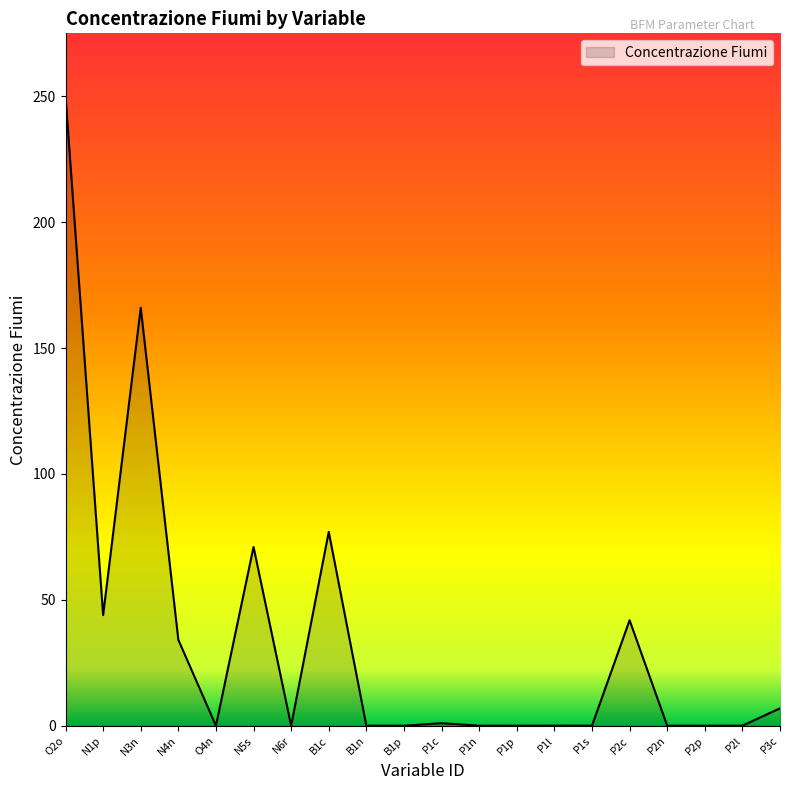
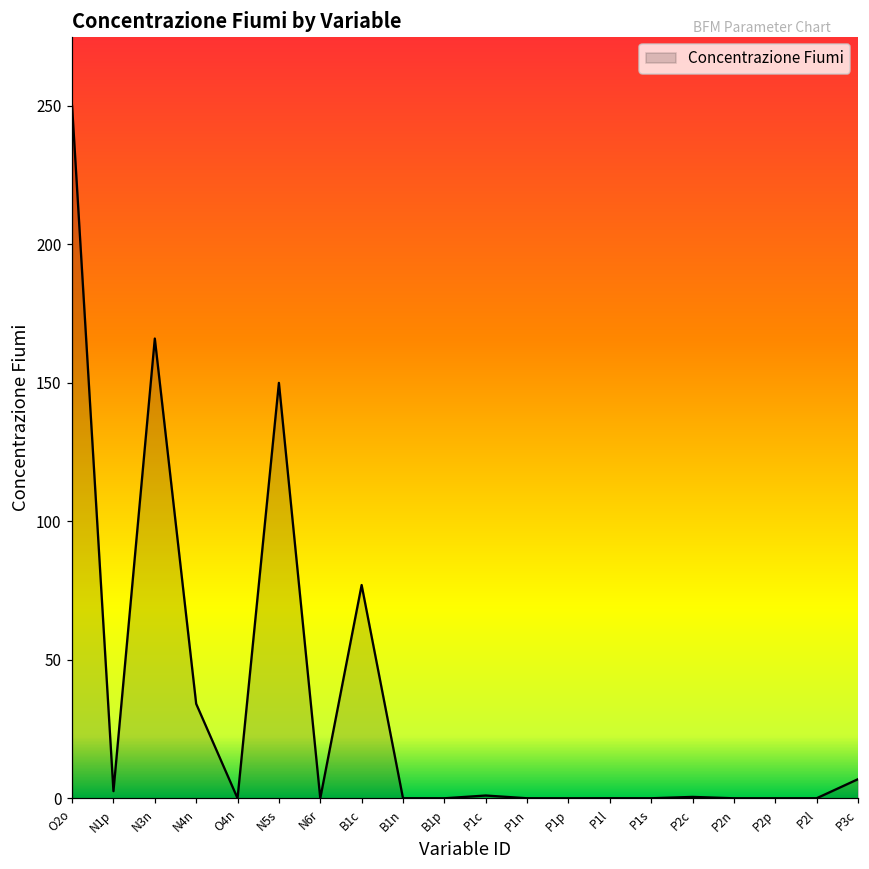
  {
    "O2o": 250,
-   "N1p": 44,
+   "N1p": 3,
    "N3n": 166,
    "N4n": 34,
    "O4n": 0,
-   "N5s": 71,
+   "N5s": 150,
    "N6r": 0,
    "B1c": 77,
    "B1n": 0,
    "B1p": 0,
    "P1c": 1,
    "P1n": 0,
    "P1p": 0,
    "P1l": 0,
    "P1s": 0,
-   "P2c": 42,
+   "P2c": 1,
    "P2n": 0,
    "P2p": 0,
    "P2l": 0,
    "P3c": 7
  }
